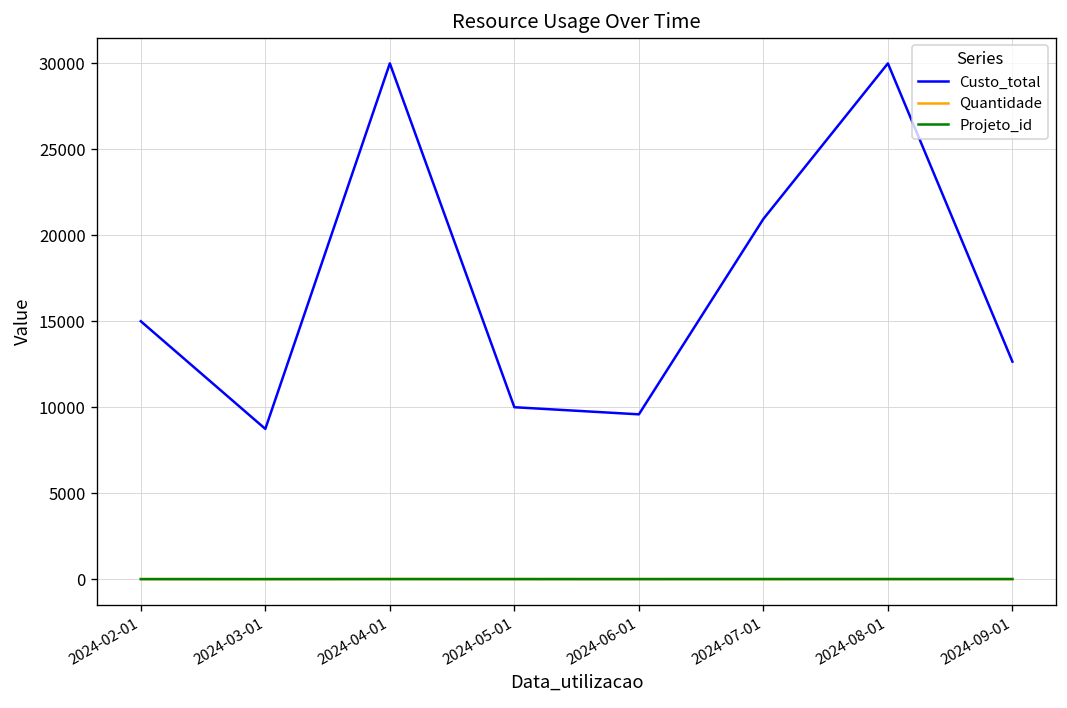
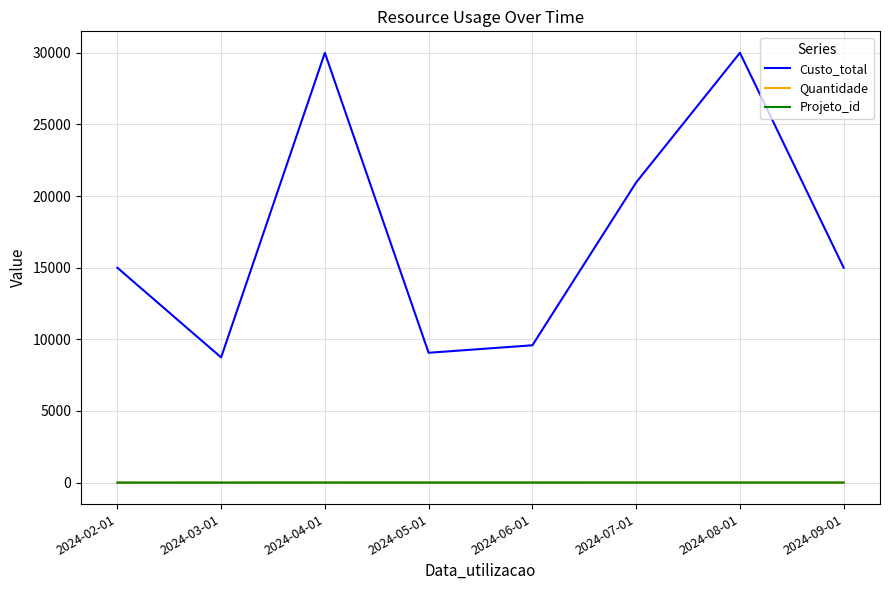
  {
    "Custo_total": {
      "2024-02-01": 15000,
      "2024-03-01": 8700,
      "2024-04-01": 30000,
-     "2024-05-01": 10000,
+     "2024-05-01": 9100,
      "2024-06-01": 9600,
      "2024-07-01": 21000,
      "2024-08-01": 30000,
-     "2024-09-01": 12700
+     "2024-09-01": 15000
    }
  }
